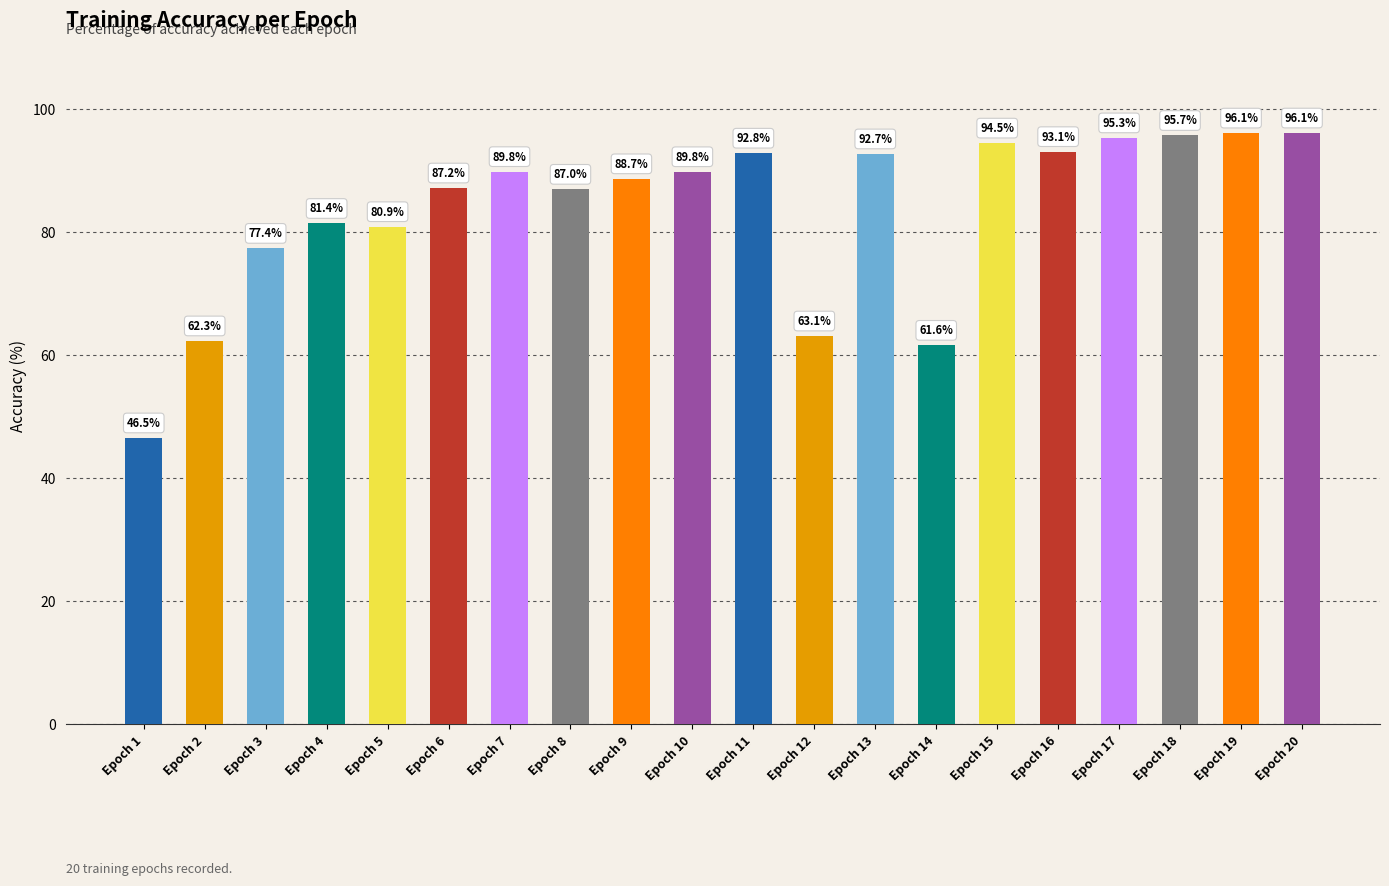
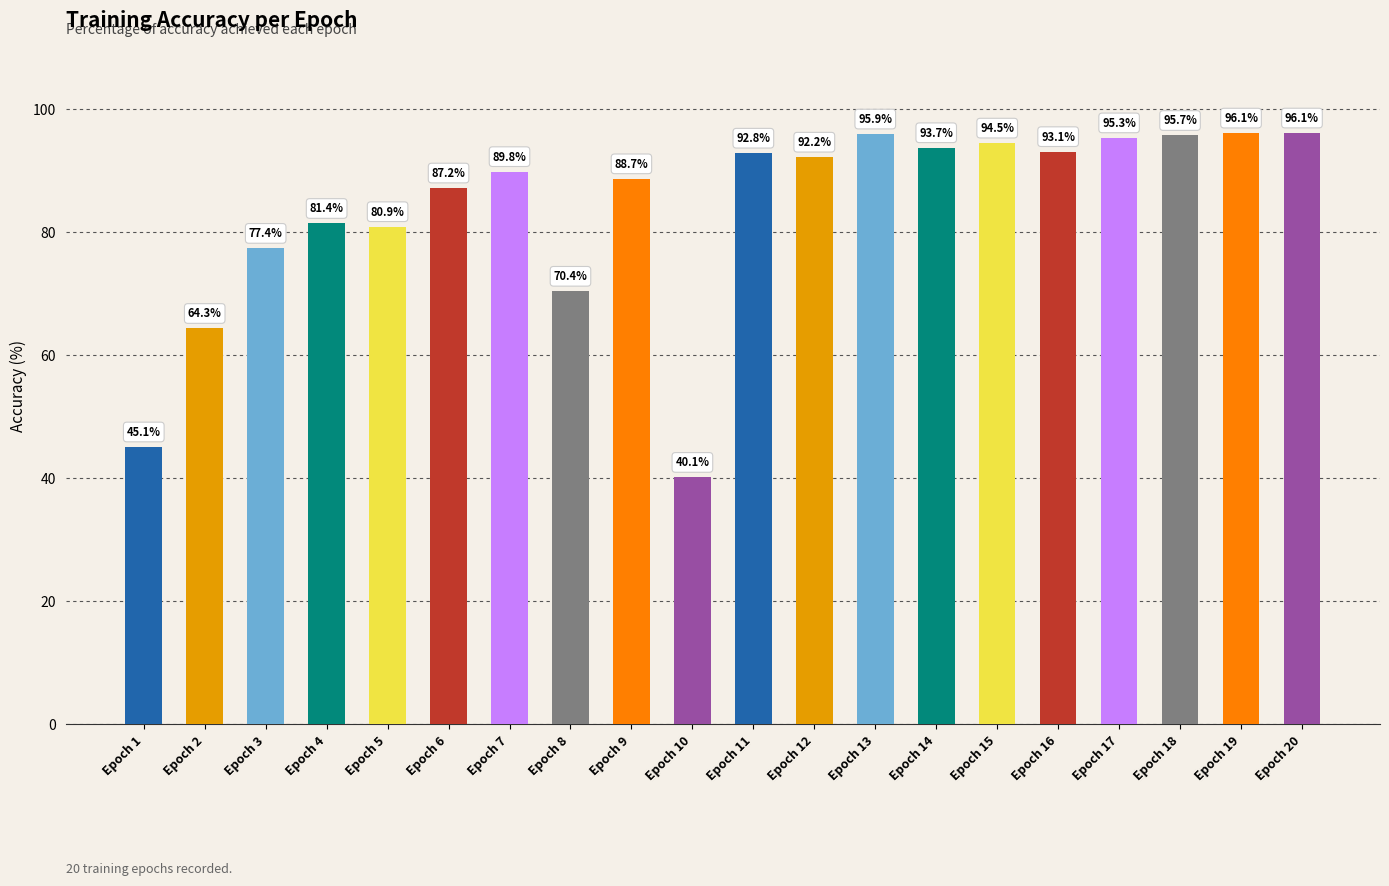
  {
-   "Epoch 1": "46.5%",
-   "Epoch 2": "62.3%",
-   "Epoch 8": "87.0%",
-   "Epoch 10": "89.8%",
-   "Epoch 12": "63.1%",
-   "Epoch 13": "92.7%",
-   "Epoch 14": "61.6%"
+   "Epoch 1": "45.1%",
+   "Epoch 2": "64.3%",
+   "Epoch 8": "70.4%",
+   "Epoch 10": "40.1%",
+   "Epoch 12": "92.2%",
+   "Epoch 13": "95.9%",
+   "Epoch 14": "93.7%"
  }
